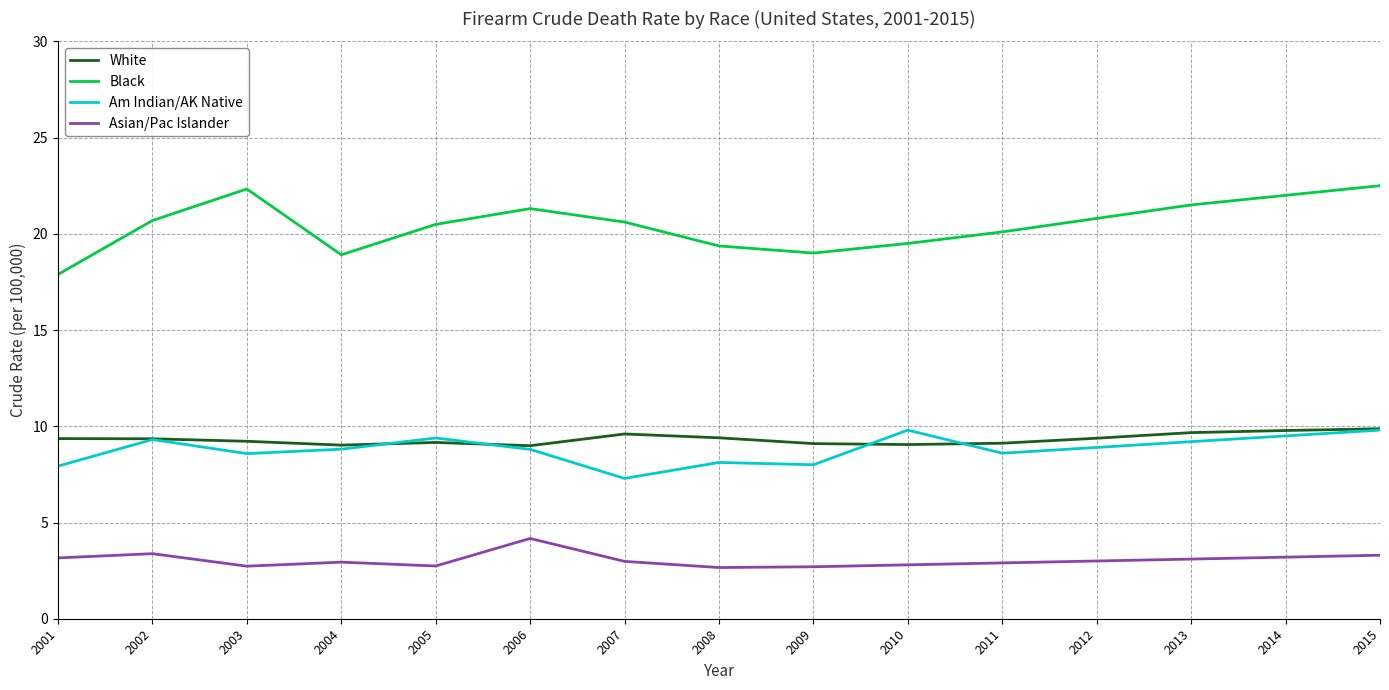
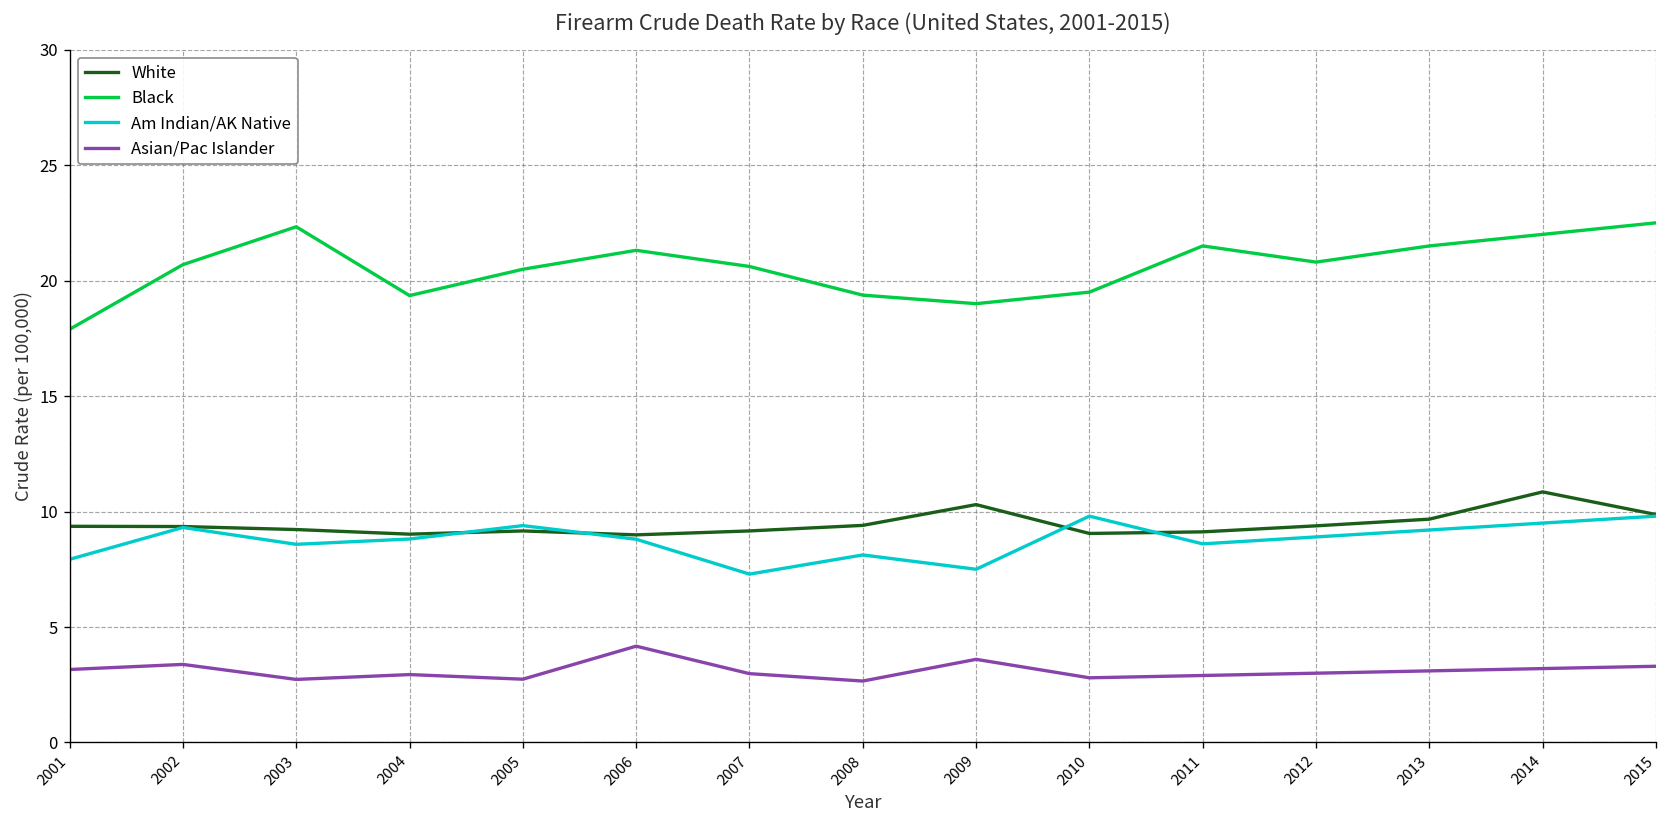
  {
    "White": {
      "2001": 9.4,
      "2003": 9.2,
      "2004": 9.0,
      "2005": 9.2,
      "2006": 9.0,
-     "2007": 9.6,
+     "2007": 9.2,
      "2008": 9.4,
-     "2009": 9.1,
+     "2009": 10.3,
      "2010": 9.1,
      "2011": 9.1,
      "2012": 9.4,
      "2013": 9.7,
-     "2014": 9.8
+     "2014": 10.9
    },
    "Black": {
      "2001": 17.9,
      "2002": 20.7,
      "2003": 22.3,
-     "2004": 18.9,
+     "2004": 19.4,
      "2005": 20.5,
      "2006": 21.3,
      "2007": 20.6,
      "2008": 19.4,
      "2009": 19.0,
      "2010": 19.5,
-     "2011": 20.1,
+     "2011": 21.5,
      "2012": 20.8,
      "2013": 21.5,
      "2014": 22.0,
      "2015": 22.5
    },
    "Am Indian/AK Native": {
      "2001": 7.9,
      "2003": 8.6,
      "2004": 8.8,
      "2005": 9.4,
      "2006": 8.8,
      "2007": 7.3,
      "2008": 8.1,
-     "2009": 8.0,
+     "2009": 7.5,
      "2010": 9.8,
      "2011": 8.6,
      "2012": 8.9,
      "2013": 9.2,
      "2014": 9.5
    },
    "Asian/Pac Islander": {
      "2001": 3.2,
      "2002": 3.4,
      "2003": 2.7,
      "2004": 2.9,
      "2005": 2.7,
      "2006": 4.2,
      "2007": 3.0,
      "2008": 2.7,
-     "2009": 2.7,
+     "2009": 3.6,
      "2010": 2.8,
      "2011": 2.9,
      "2012": 3.0,
      "2013": 3.1,
      "2014": 3.2,
      "2015": 3.3
    }
  }
